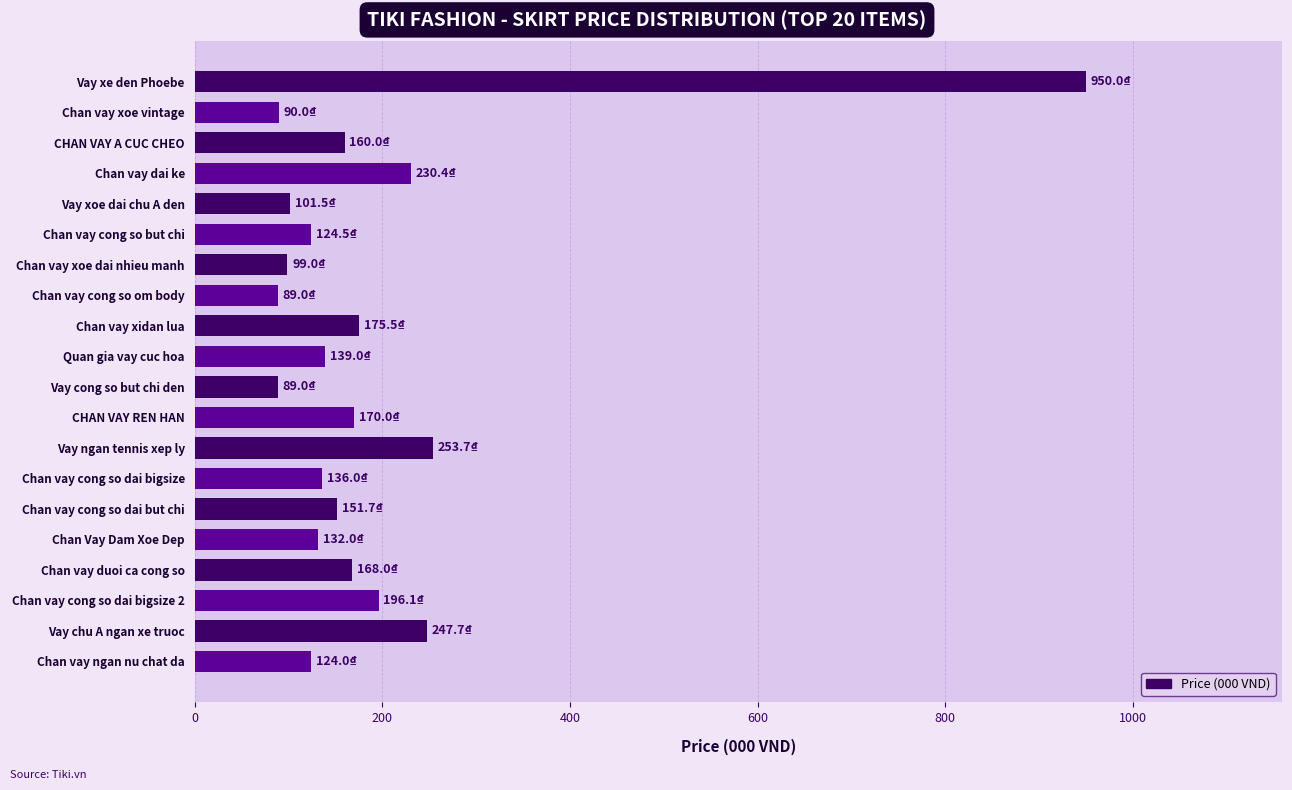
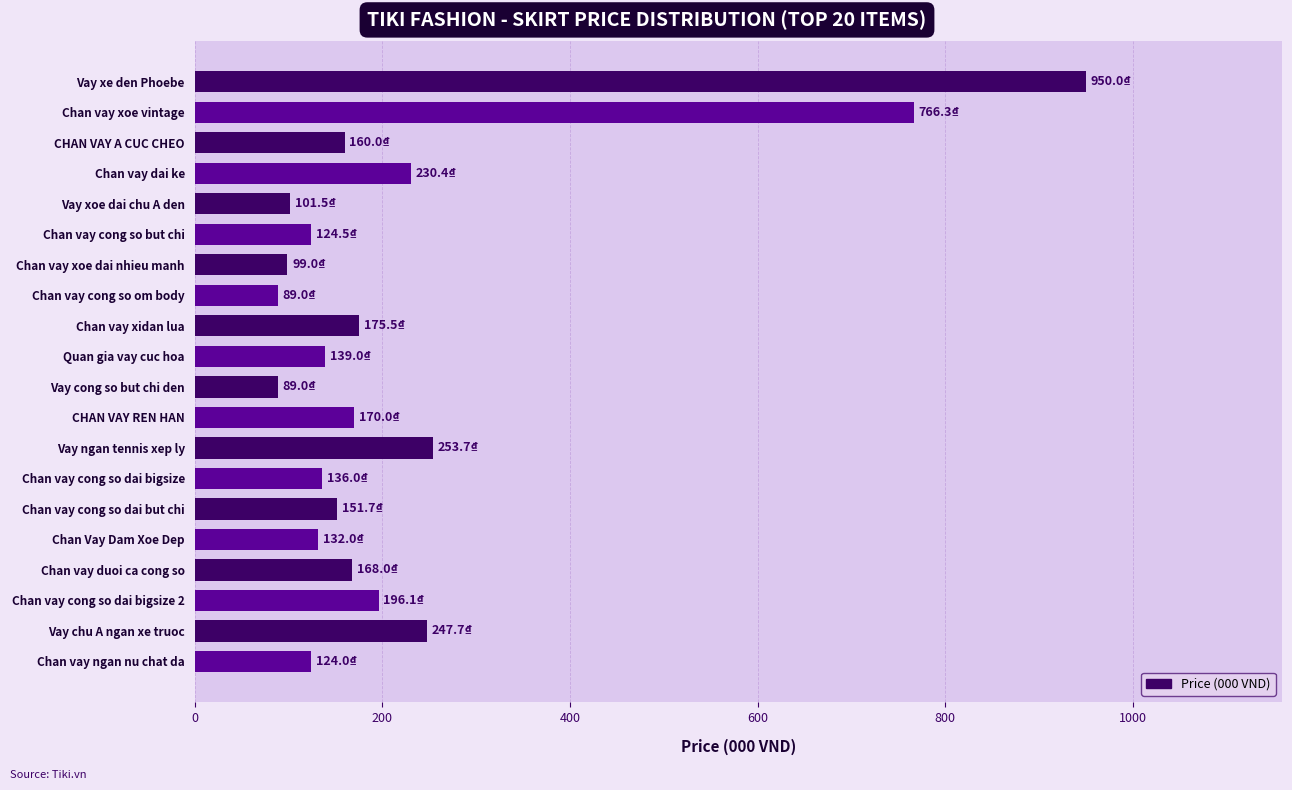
  {
    "Vay xe den Phoebe": "950.0₫",
-   "Chan vay xoe vintage": "90.0₫",
+   "Chan vay xoe vintage": "766.3₫",
    "CHAN VAY A CUC CHEO": "160.0₫",
    "Chan vay dai ke": "230.4₫",
    "Vay xoe dai chu A den": "101.5₫",
    "Chan vay cong so but chi": "124.5₫",
    "Chan vay xoe dai nhieu manh": "99.0₫",
    "Chan vay cong so om body": "89.0₫",
    "Chan vay xidan lua": "175.5₫",
    "Quan gia vay cuc hoa": "139.0₫",
    "Vay cong so but chi den": "89.0₫",
    "CHAN VAY REN HAN": "170.0₫",
    "Vay ngan tennis xep ly": "253.7₫",
    "Chan vay cong so dai bigsize": "136.0₫",
    "Chan vay cong so dai but chi": "151.7₫",
    "Chan Vay Dam Xoe Dep": "132.0₫",
    "Chan vay duoi ca cong so": "168.0₫",
    "Chan vay cong so dai bigsize 2": "196.1₫",
    "Vay chu A ngan xe truoc": "247.7₫",
    "Chan vay ngan nu chat da": "124.0₫"
  }
